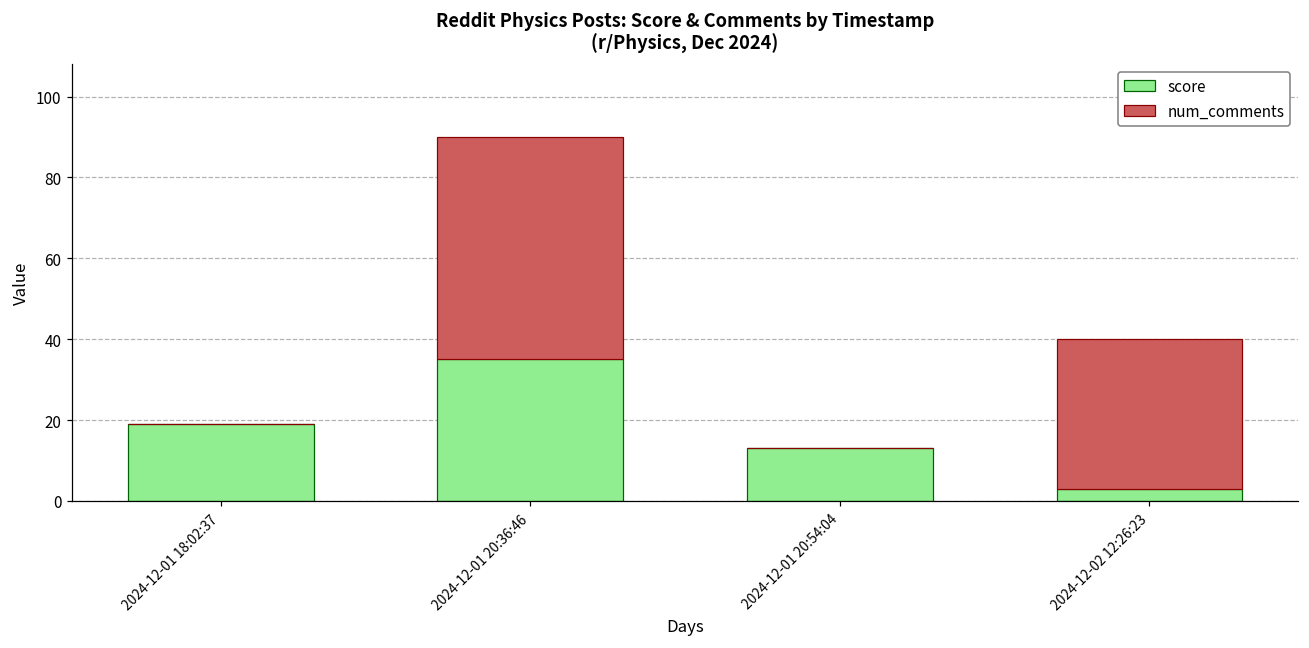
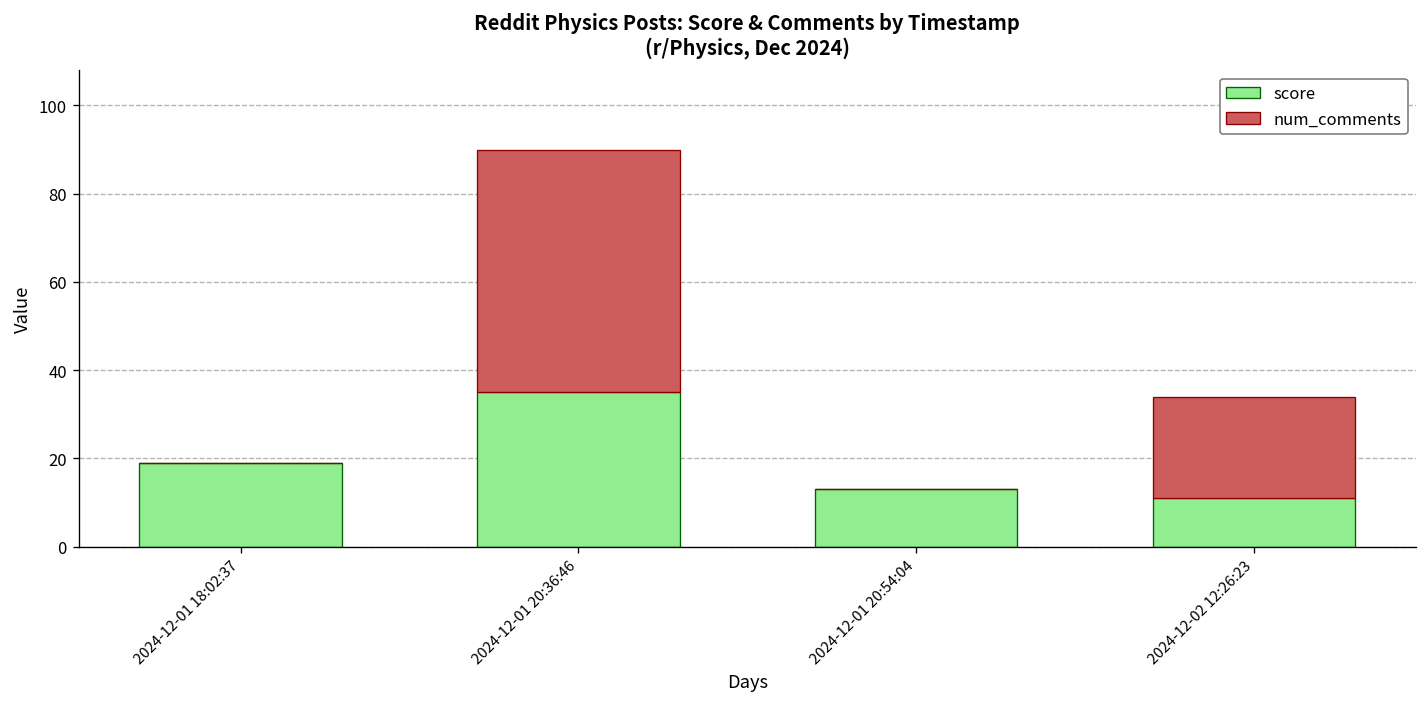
  {
    "score": {
      "2024-12-01 18:02:37": 19,
      "2024-12-01 20:36:46": 35,
      "2024-12-01 20:54:04": 13,
-     "2024-12-02 12:26:23": 3
+     "2024-12-02 12:26:23": 11
    },
    "num_comments": {
      "2024-12-01 18:02:37": 0,
      "2024-12-01 20:36:46": 55,
      "2024-12-01 20:54:04": 0,
-     "2024-12-02 12:26:23": 37
+     "2024-12-02 12:26:23": 23
    }
  }
